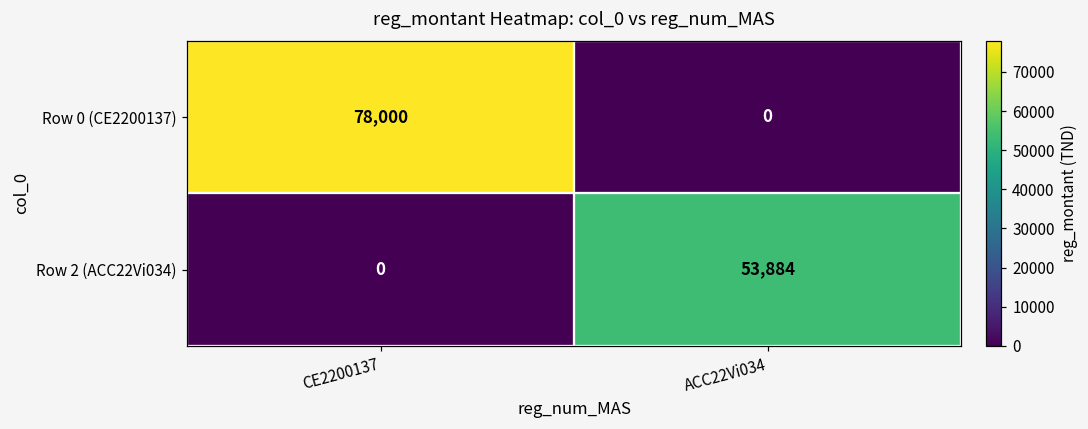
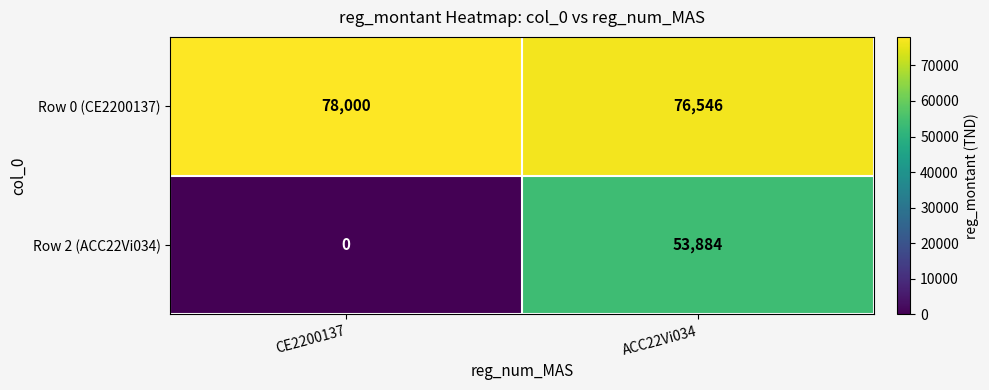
  {
    "Row 0 (CE2200137)": {
      "CE2200137": "78,000",
-     "ACC22Vi034": "0"
+     "ACC22Vi034": "76,546"
    },
    "Row 2 (ACC22Vi034)": {
      "CE2200137": "0",
      "ACC22Vi034": "53,884"
    }
  }
